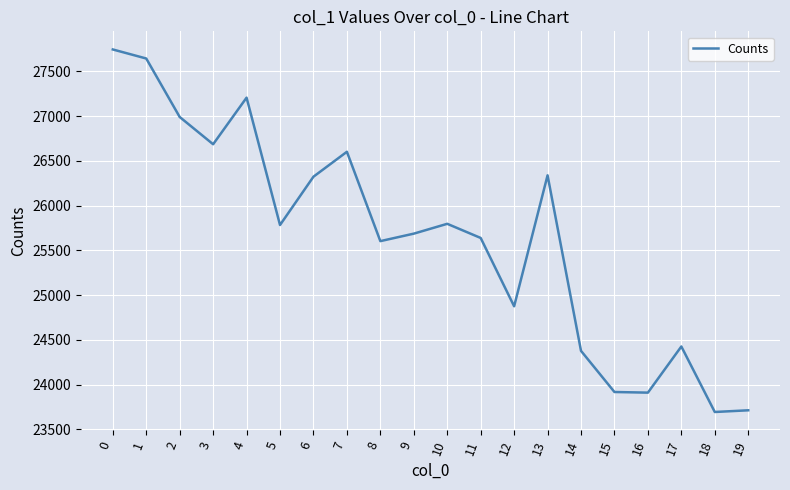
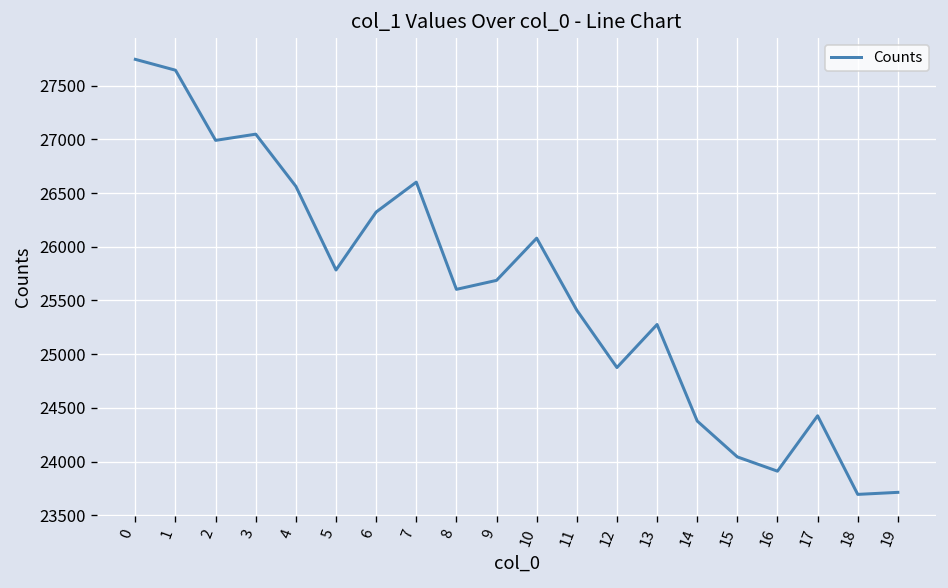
  {
    "0": 27700,
    "1": 27600,
    "2": 27000,
-   "3": 26700,
-   "4": 27200,
+   "3": 27000,
+   "4": 26600,
    "5": 25800,
    "6": 26300,
    "7": 26600,
    "8": 25600,
    "9": 25700,
-   "10": 25800,
-   "11": 25600,
+   "10": 26100,
+   "11": 25400,
    "12": 24900,
-   "13": 26300,
+   "13": 25300,
    "14": 24400,
-   "15": 23900,
+   "15": 24000,
    "16": 23900,
    "17": 24400,
    "18": 23700,
    "19": 23700
  }
